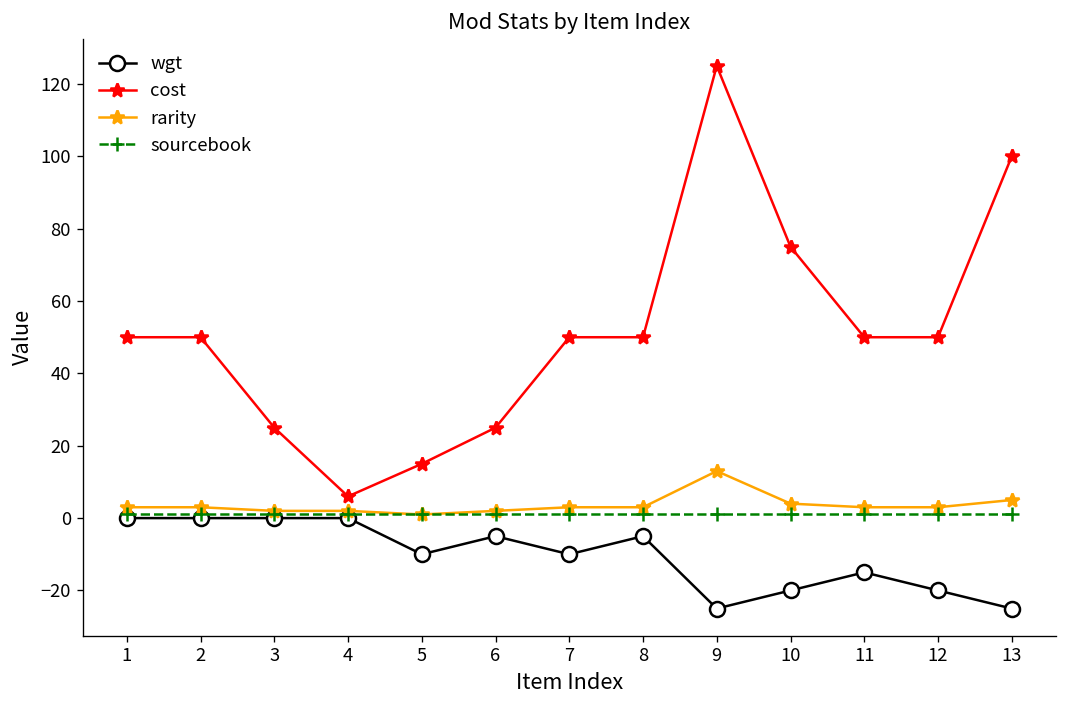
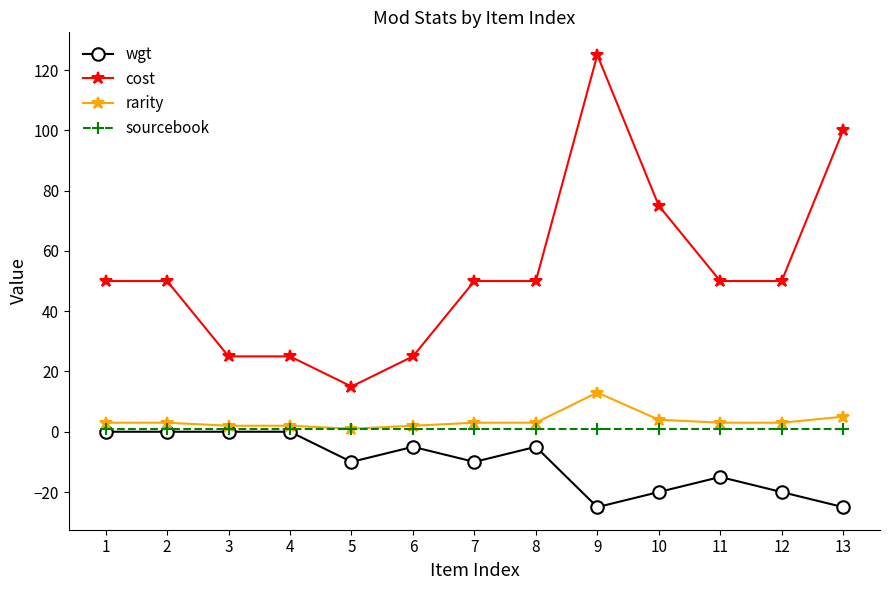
  {
    "wgt": {
      "1": 0,
      "2": 0,
      "3": 0,
      "4": 0,
      "5": -10,
      "6": -5,
      "7": -10,
      "8": -5,
      "9": -25,
      "10": -20,
      "11": -15,
      "12": -20,
      "13": -25
    },
    "cost": {
      "1": 50,
      "2": 50,
      "3": 25,
-     "4": 6,
+     "4": 25,
      "5": 15,
      "6": 25,
      "7": 50,
      "8": 50,
      "9": 125,
      "10": 75,
      "11": 50,
      "12": 50,
      "13": 100
    },
    "rarity": {
      "1": 3,
      "2": 3,
      "3": 2,
      "4": 2,
      "6": 2,
      "7": 3,
      "8": 3,
      "9": 13,
      "10": 4,
      "11": 3,
      "12": 3,
      "13": 5
    },
    "sourcebook": {
      "1": 1,
      "2": 1,
      "3": 1,
      "4": 1,
      "6": 1,
      "7": 1,
      "8": 1,
      "9": 1,
      "10": 1,
      "11": 1,
      "12": 1,
      "13": 1
    }
  }
